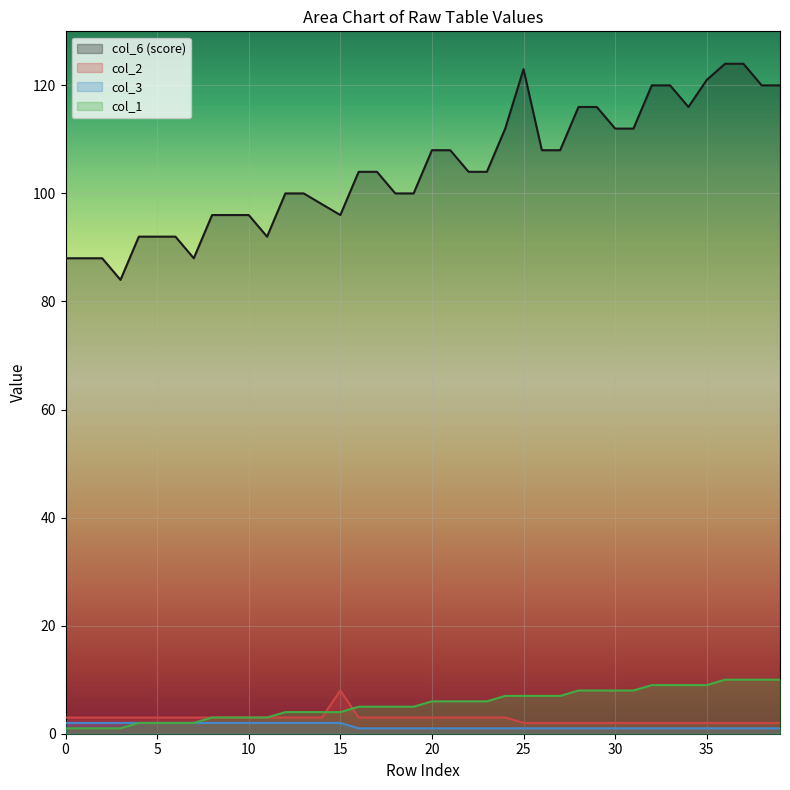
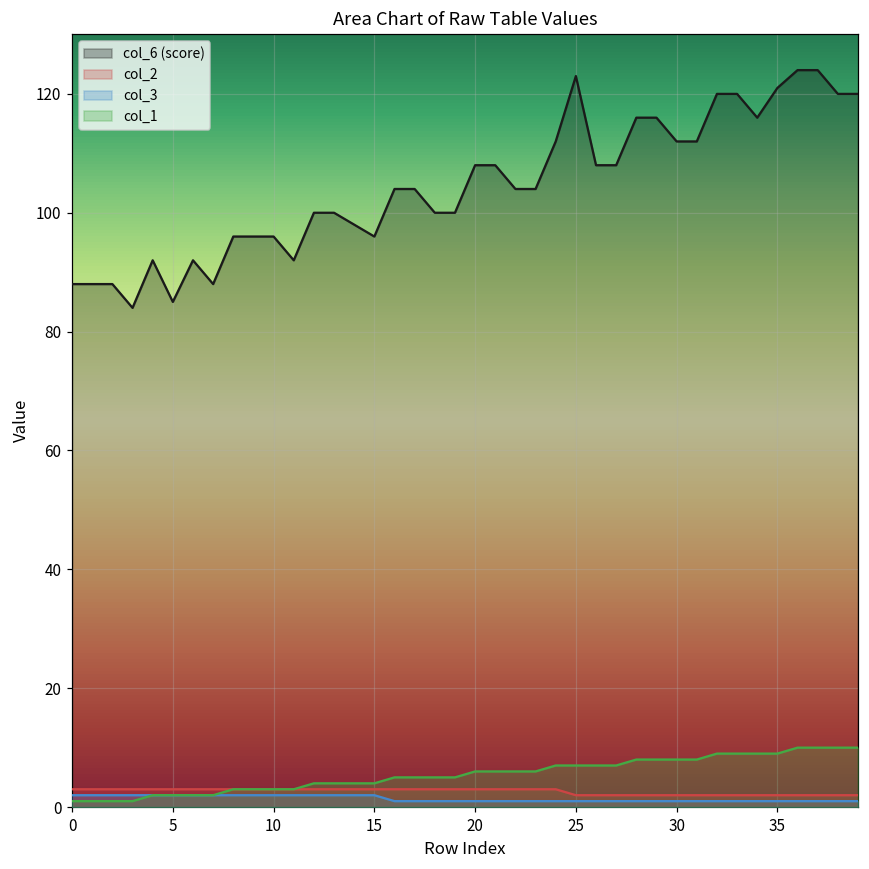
  {
    "col_6 (score)": {
      "0": 88,
-     "5": 92,
+     "5": 85,
      "10": 96,
      "15": 96,
      "20": 108,
      "25": 123,
      "30": 112,
      "35": 121
    },
    "col_2": {
      "0": 3,
      "5": 3,
-     "15": 8,
+     "15": 3,
      "20": 3,
      "25": 2,
      "30": 2,
      "35": 2
    },
    "col_3": {
      "0": 2,
      "10": 2,
      "15": 2,
      "20": 1,
      "25": 1,
      "30": 1,
      "35": 1
    },
    "col_1": {
      "0": 1,
      "15": 4,
      "20": 6,
      "25": 7,
      "30": 8,
      "35": 9
    }
  }
